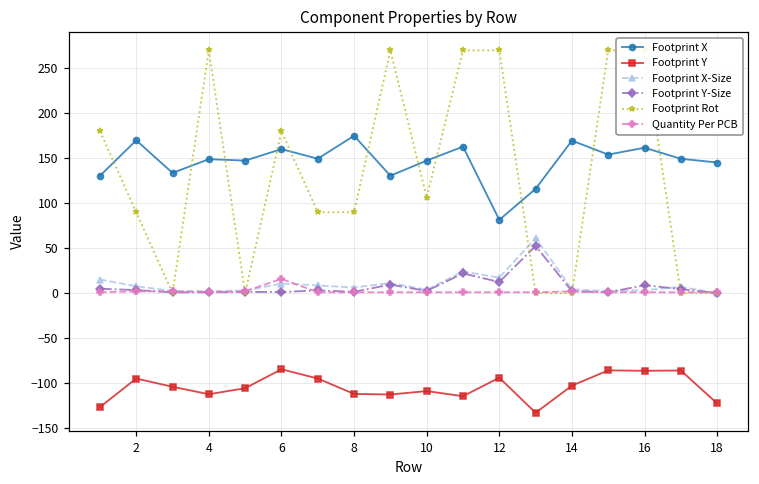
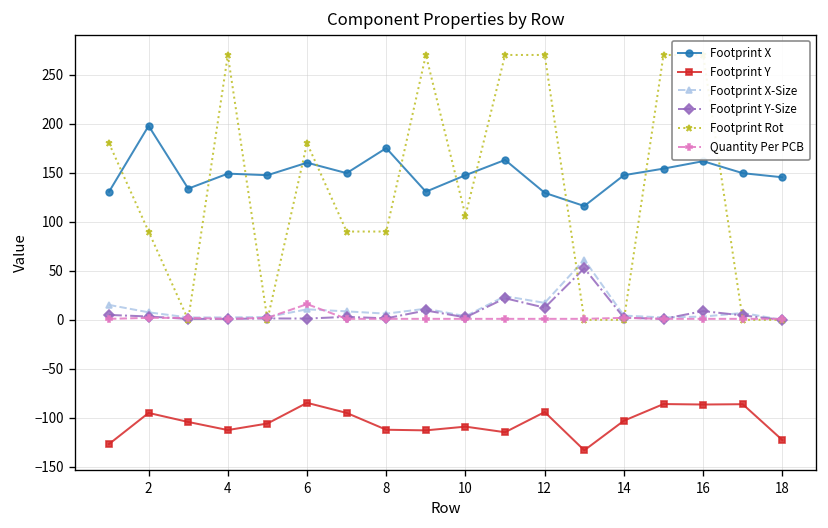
  {
    "Footprint X": {
-     "2": 170,
+     "2": 200,
      "4": 150,
      "6": 160,
      "8": 180,
      "10": 150,
-     "12": 80,
-     "14": 170,
+     "12": 130,
+     "14": 150,
      "16": 160,
      "18": 150
    },
    "Footprint Y": {
      "2": -90,
      "4": -110,
      "6": -80,
      "8": -110,
      "10": -110,
      "12": -90,
      "14": -100,
      "16": -90,
      "18": -120
    },
    "Footprint X-Size": {
      "2": 10,
      "6": 10,
      "8": 10,
      "12": 20
    },
    "Footprint Y-Size": {
      "6": 0,
      "12": 10,
      "16": 10
    },
    "Footprint Rot": {
      "2": 90,
      "4": 270,
      "6": 180,
      "8": 90,
      "10": 110,
      "12": 270
    },
    "Quantity Per PCB": {
      "6": 20,
      "12": 0
    }
  }
